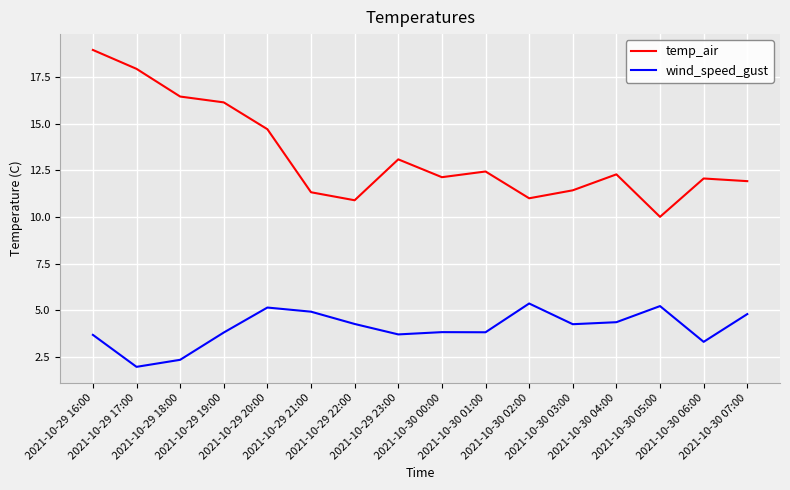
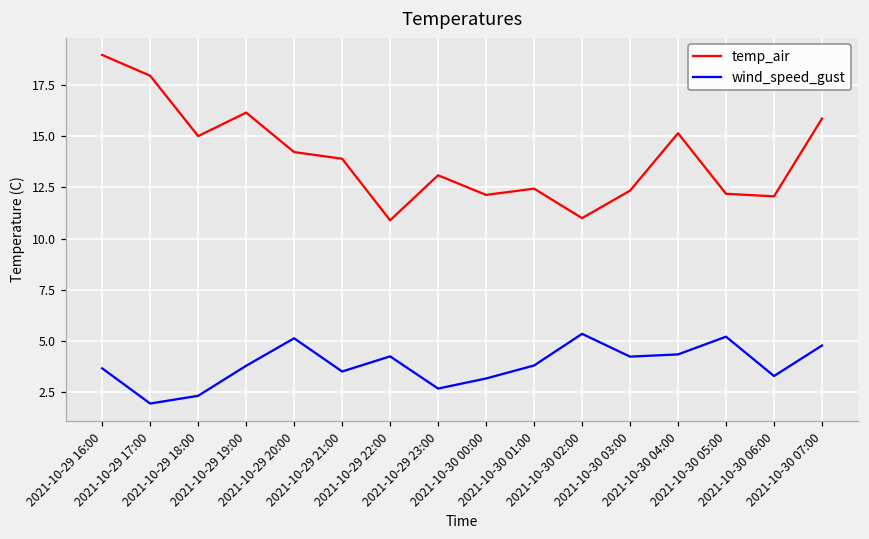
  {
    "temp_air": {
      "2021-10-29 16:00": 18.9,
      "2021-10-29 17:00": 17.9,
-     "2021-10-29 18:00": 16.5,
+     "2021-10-29 18:00": 15.0,
      "2021-10-29 19:00": 16.1,
-     "2021-10-29 20:00": 14.7,
-     "2021-10-29 21:00": 11.3,
+     "2021-10-29 20:00": 14.2,
+     "2021-10-29 21:00": 13.9,
      "2021-10-29 22:00": 10.9,
      "2021-10-29 23:00": 13.1,
      "2021-10-30 00:00": 12.1,
      "2021-10-30 01:00": 12.4,
      "2021-10-30 02:00": 11.0,
-     "2021-10-30 03:00": 11.4,
-     "2021-10-30 04:00": 12.3,
-     "2021-10-30 05:00": 10.0,
+     "2021-10-30 03:00": 12.3,
+     "2021-10-30 04:00": 15.1,
+     "2021-10-30 05:00": 12.2,
      "2021-10-30 06:00": 12.1,
-     "2021-10-30 07:00": 11.9
+     "2021-10-30 07:00": 15.8
    },
    "wind_speed_gust": {
      "2021-10-29 16:00": 3.7,
      "2021-10-29 17:00": 2.0,
      "2021-10-29 18:00": 2.3,
      "2021-10-29 19:00": 3.8,
      "2021-10-29 20:00": 5.1,
-     "2021-10-29 21:00": 4.9,
+     "2021-10-29 21:00": 3.5,
      "2021-10-29 22:00": 4.3,
-     "2021-10-29 23:00": 3.7,
-     "2021-10-30 00:00": 3.8,
+     "2021-10-29 23:00": 2.7,
+     "2021-10-30 00:00": 3.2,
      "2021-10-30 01:00": 3.8,
      "2021-10-30 02:00": 5.4,
      "2021-10-30 03:00": 4.2,
      "2021-10-30 04:00": 4.4,
      "2021-10-30 05:00": 5.2,
      "2021-10-30 06:00": 3.3,
      "2021-10-30 07:00": 4.8
    }
  }
